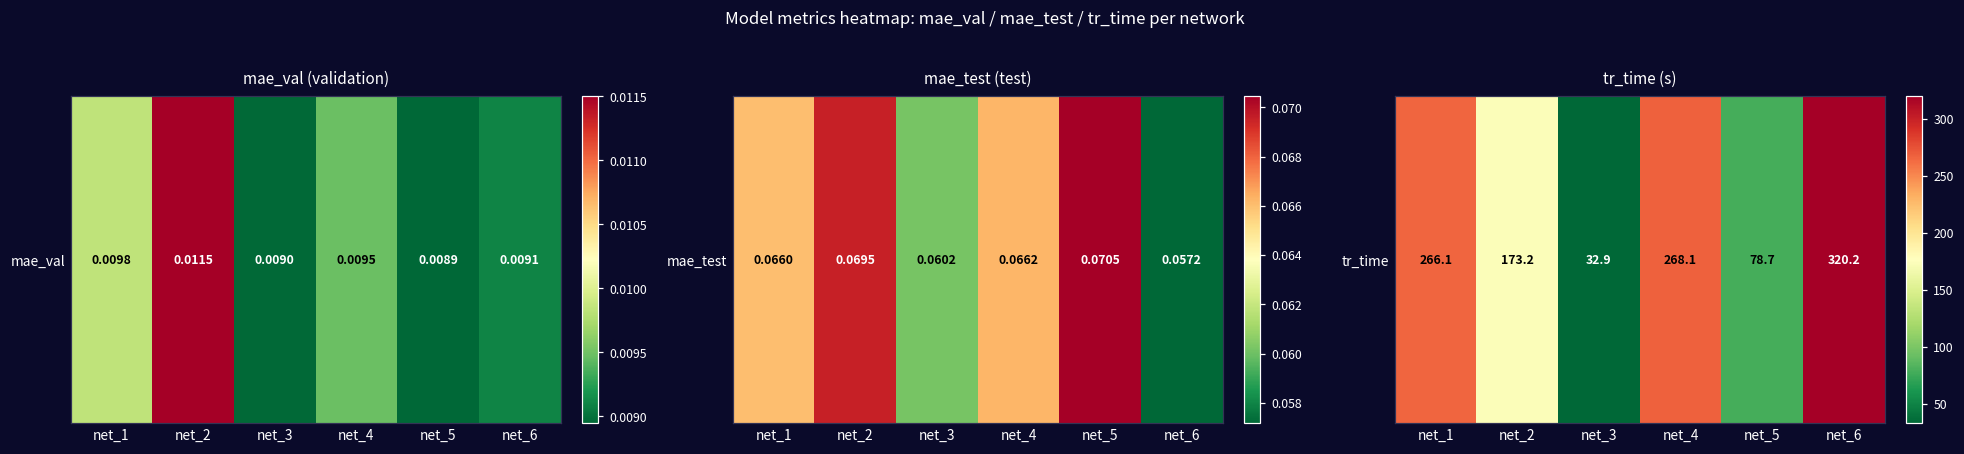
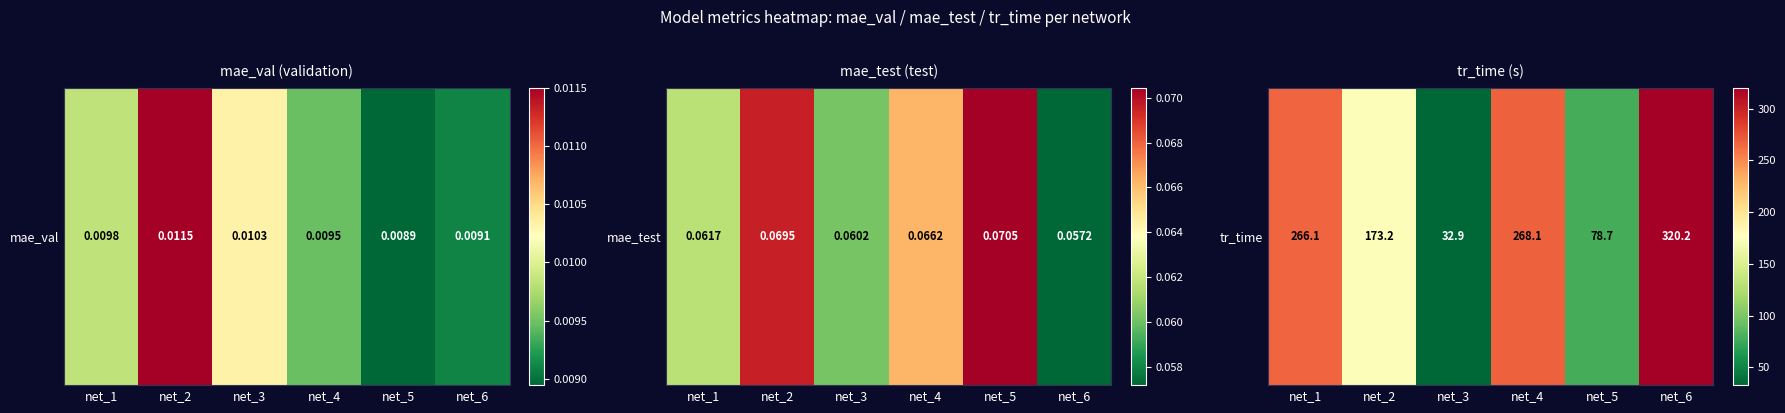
  {
    "mae_val (validation)": {
      "mae_val": {
        "net_1": 0.0098,
        "net_2": 0.0115,
-       "net_3": 0.0090,
+       "net_3": 0.0103,
        "net_4": 0.0095,
        "net_5": 0.0089,
        "net_6": 0.0091
      }
    },
    "mae_test (test)": {
      "mae_test": {
-       "net_1": 0.0660,
+       "net_1": 0.0617,
        "net_2": 0.0695,
        "net_3": 0.0602,
        "net_4": 0.0662,
        "net_5": 0.0705,
        "net_6": 0.0572
      }
    },
    "tr_time (s)": {
      "tr_time": {
        "net_1": 266.1,
        "net_2": 173.2,
        "net_3": 32.9,
        "net_4": 268.1,
        "net_5": 78.7,
        "net_6": 320.2
      }
    }
  }
